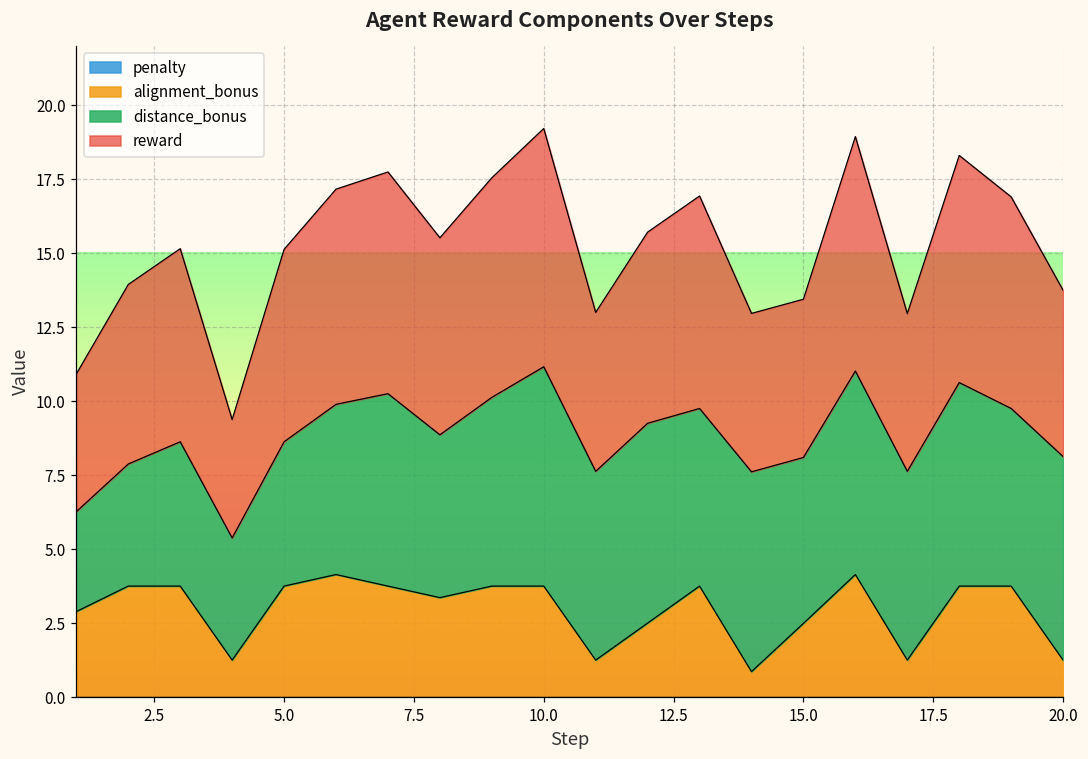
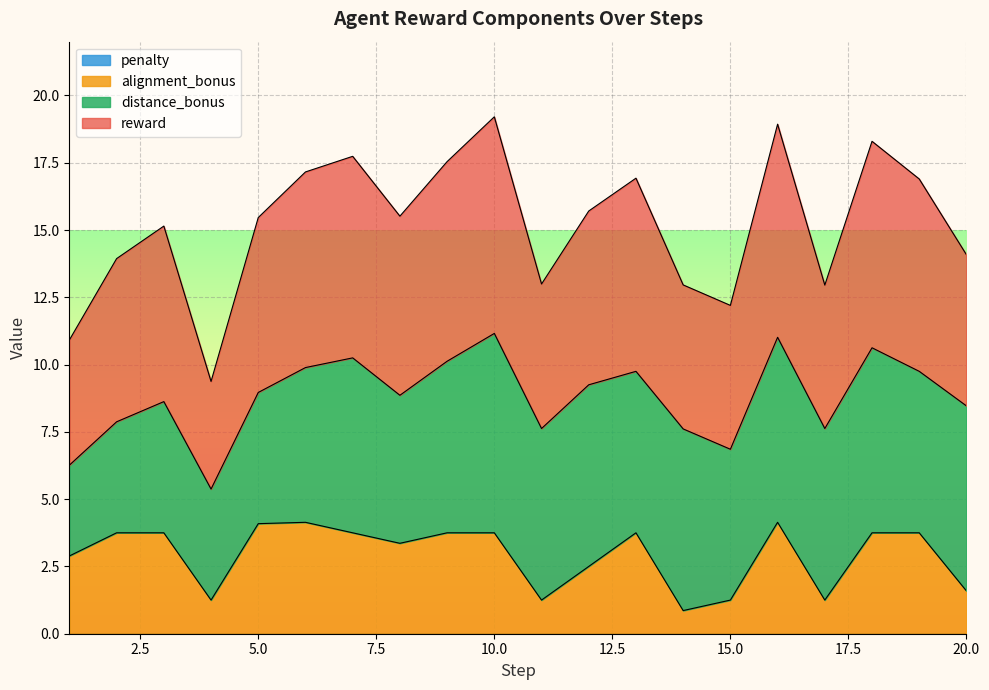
  {
    "penalty": {
      "5.0": 0.0,
      "10.0": 0.0,
      "15.0": 0.0,
      "20.0": 0.0
    },
    "alignment_bonus": {
-     "5.0": 3.8,
+     "5.0": 4.1,
      "10.0": 3.8,
-     "15.0": 2.5,
-     "20.0": 1.3
+     "15.0": 1.3,
+     "20.0": 1.6
    },
    "distance_bonus": {
      "5.0": 4.9,
      "10.0": 7.4,
      "15.0": 5.6,
      "20.0": 6.9
    },
    "reward": {
      "5.0": 6.5,
      "10.0": 8.0,
      "15.0": 5.3,
      "20.0": 5.6
    }
  }
